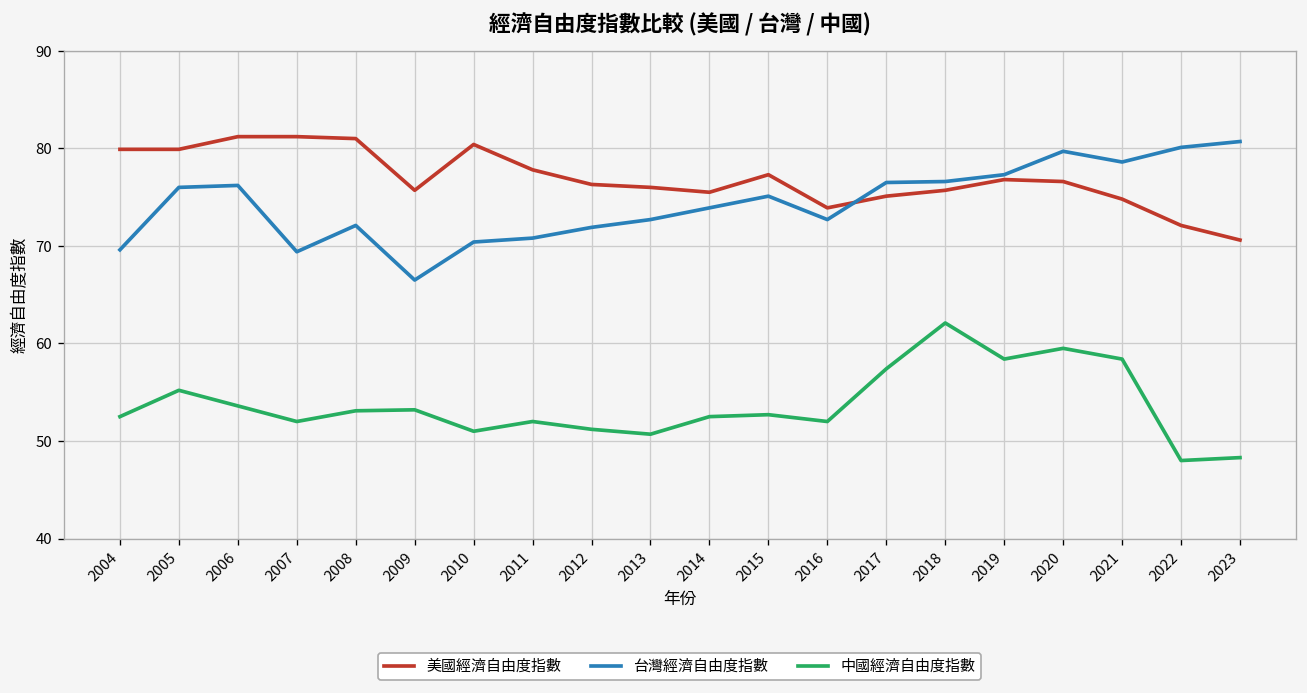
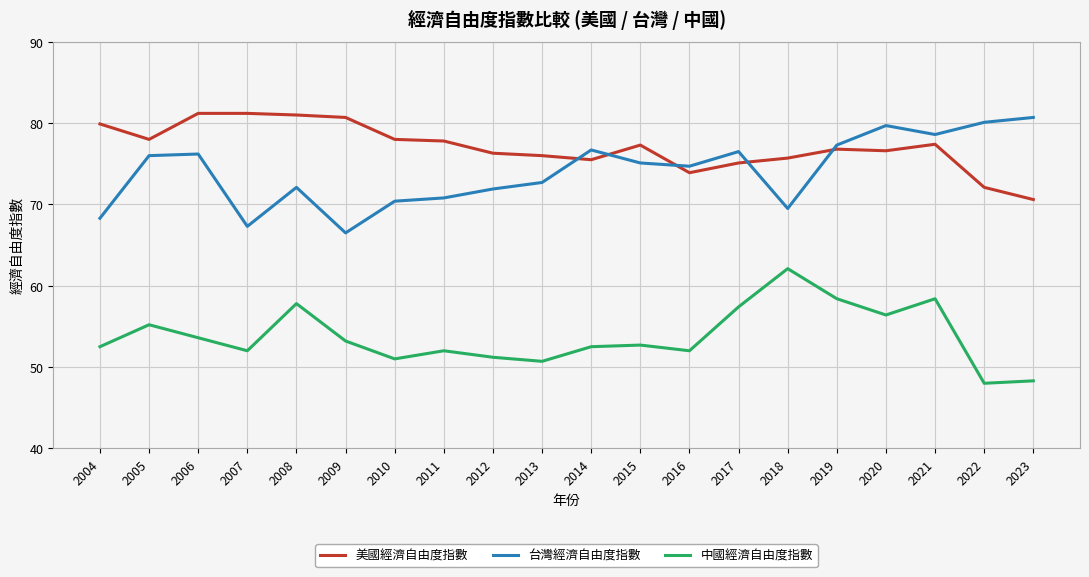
  {
    "美國經濟自由度指數": {
      "2004": 80,
-     "2005": 80,
+     "2005": 78,
      "2006": 81,
      "2007": 81,
      "2008": 81,
-     "2009": 76,
-     "2010": 80,
+     "2009": 81,
+     "2010": 78,
      "2011": 78,
      "2012": 76,
      "2013": 76,
      "2014": 76,
      "2015": 77,
      "2016": 74,
      "2017": 75,
      "2018": 76,
      "2019": 77,
      "2020": 77,
-     "2021": 75,
+     "2021": 77,
      "2022": 72,
      "2023": 71
    },
    "台灣經濟自由度指數": {
-     "2004": 70,
+     "2004": 68,
      "2005": 76,
      "2006": 76,
-     "2007": 69,
+     "2007": 67,
      "2008": 72,
      "2009": 67,
      "2010": 70,
      "2011": 71,
      "2012": 72,
      "2013": 73,
-     "2014": 74,
+     "2014": 77,
      "2015": 75,
-     "2016": 73,
+     "2016": 75,
      "2017": 77,
-     "2018": 77,
+     "2018": 70,
      "2019": 77,
      "2020": 80,
      "2021": 79,
      "2022": 80,
      "2023": 81
    },
    "中國經濟自由度指數": {
      "2004": 53,
      "2005": 55,
      "2006": 54,
      "2007": 52,
-     "2008": 53,
+     "2008": 58,
      "2009": 53,
      "2010": 51,
      "2011": 52,
      "2012": 51,
      "2013": 51,
      "2014": 53,
      "2015": 53,
      "2016": 52,
      "2017": 57,
      "2018": 62,
      "2019": 58,
-     "2020": 60,
+     "2020": 56,
      "2021": 58,
      "2022": 48,
      "2023": 48
    }
  }
